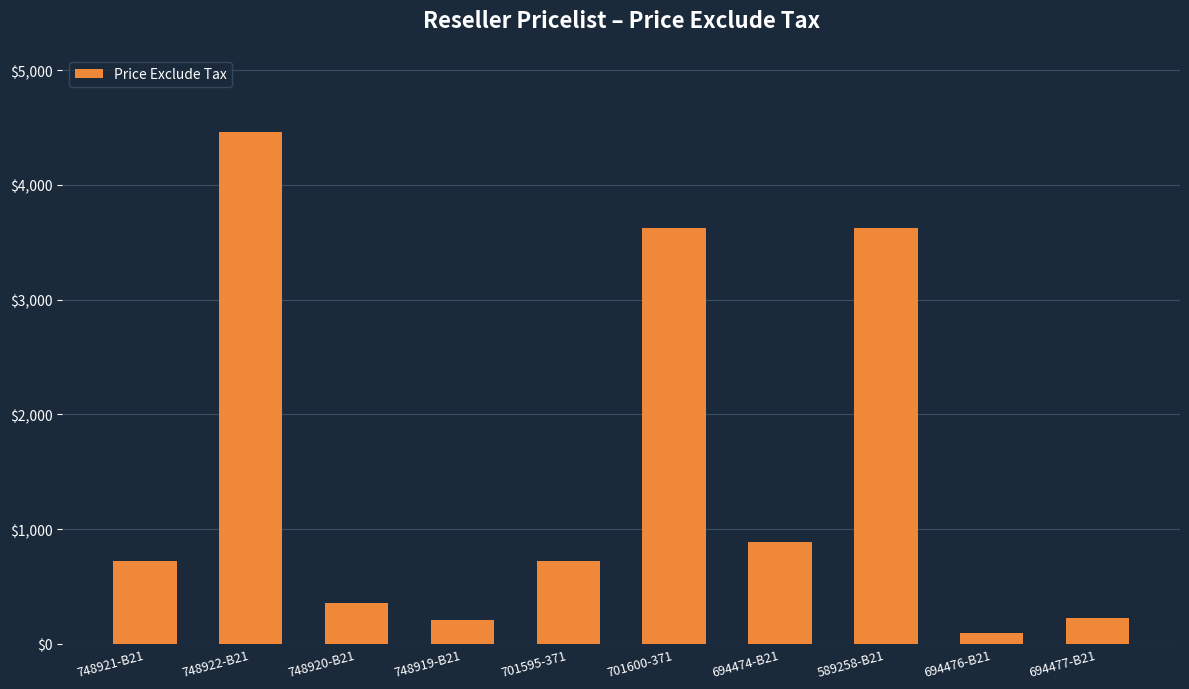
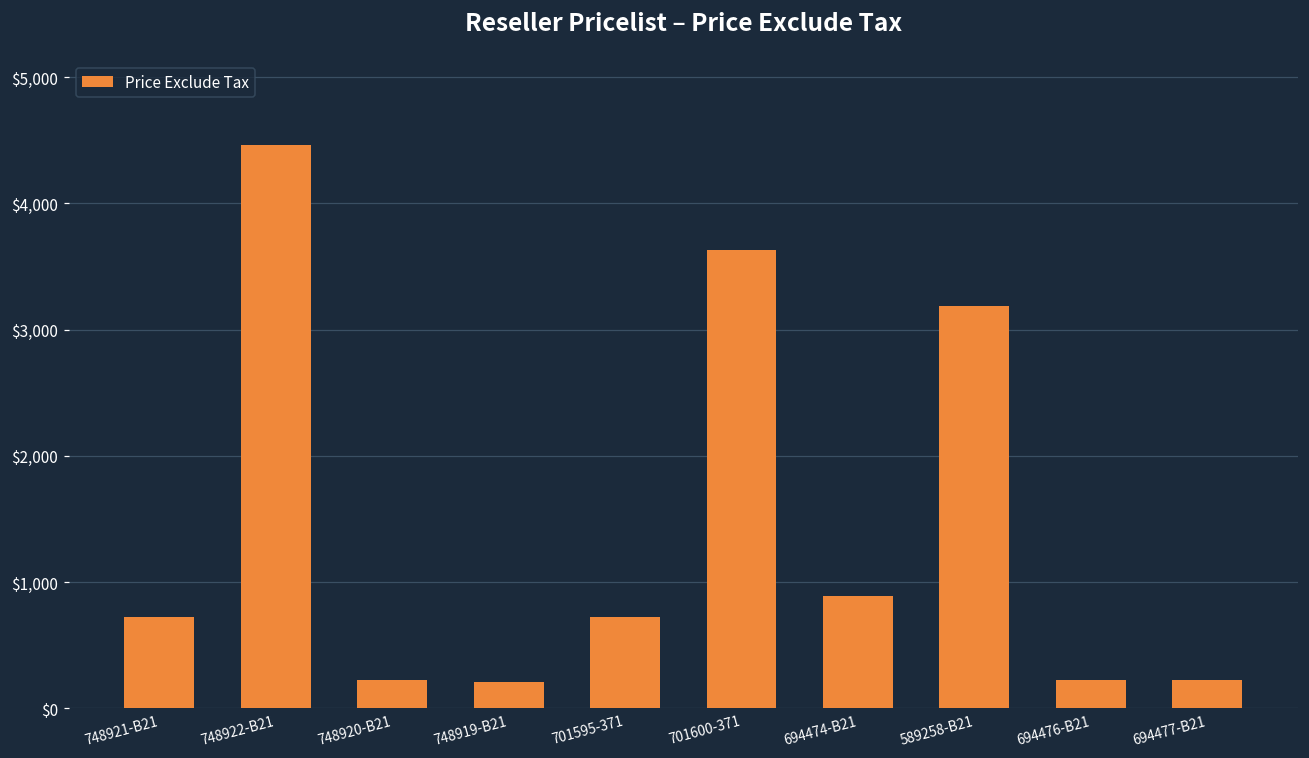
  {
    "748921-B21": "$730",
    "748922-B21": "$4,460",
-   "748920-B21": "$360",
+   "748920-B21": "$230",
    "748919-B21": "$210",
    "701595-371": "$730",
    "701600-371": "$3,630",
    "694474-B21": "$890",
-   "589258-B21": "$3,630",
-   "694476-B21": "$100",
+   "589258-B21": "$3,190",
+   "694476-B21": "$230",
    "694477-B21": "$230"
  }
